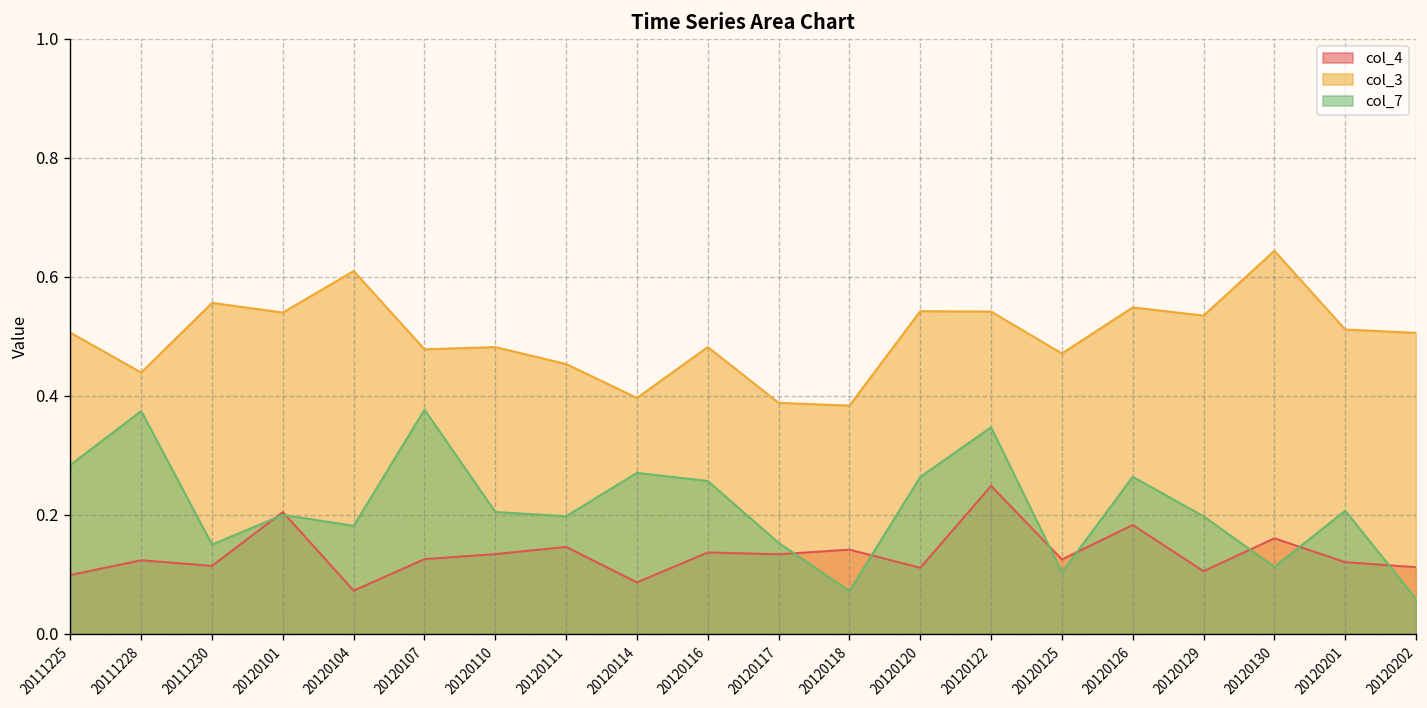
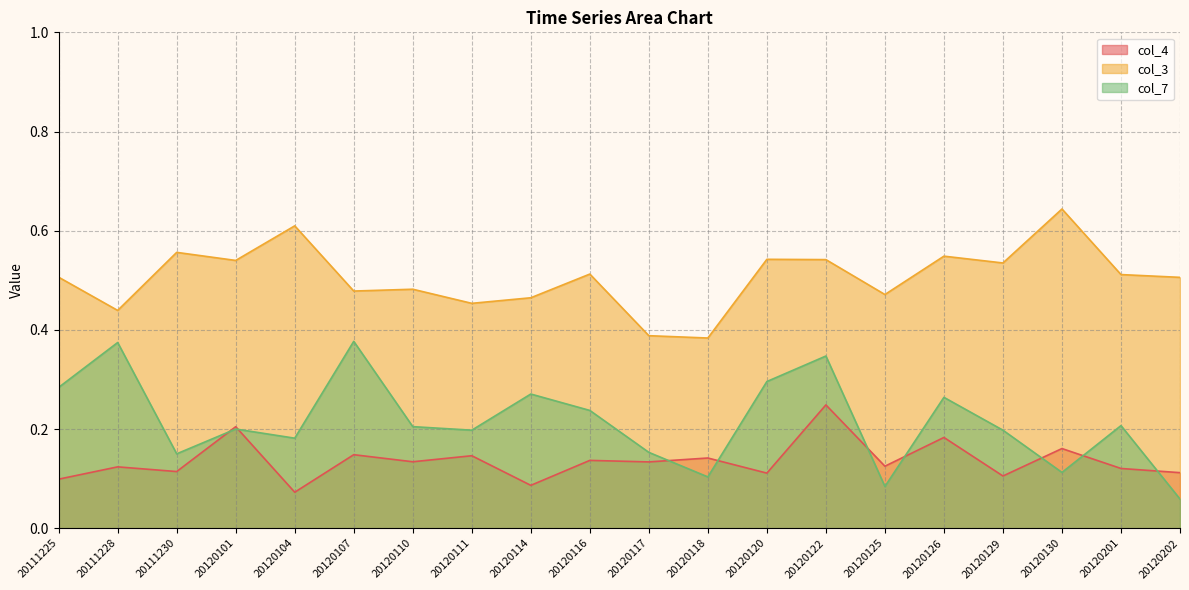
  {
    "col_4": {
      "20111225": 0.10,
      "20111228": 0.12,
      "20111230": 0.11,
      "20120104": 0.07,
-     "20120107": 0.13,
+     "20120107": 0.15,
      "20120110": 0.13,
      "20120111": 0.15,
      "20120114": 0.09,
      "20120116": 0.14,
      "20120117": 0.13,
      "20120118": 0.14,
      "20120120": 0.11,
      "20120122": 0.25,
      "20120125": 0.13,
      "20120126": 0.18,
      "20120129": 0.11,
      "20120130": 0.16,
      "20120201": 0.12,
      "20120202": 0.11
    },
    "col_3": {
      "20111225": 0.51,
      "20111228": 0.44,
      "20111230": 0.56,
      "20120101": 0.54,
      "20120104": 0.61,
      "20120107": 0.48,
      "20120110": 0.48,
      "20120111": 0.45,
-     "20120114": 0.40,
-     "20120116": 0.48,
+     "20120114": 0.46,
+     "20120116": 0.51,
      "20120117": 0.39,
      "20120118": 0.38,
      "20120120": 0.54,
      "20120122": 0.54,
      "20120125": 0.47,
      "20120126": 0.55,
      "20120129": 0.53,
      "20120130": 0.64,
      "20120201": 0.51,
      "20120202": 0.51
    },
    "col_7": {
      "20111225": 0.28,
      "20111228": 0.37,
      "20111230": 0.15,
      "20120104": 0.18,
      "20120107": 0.38,
      "20120110": 0.20,
      "20120111": 0.20,
      "20120114": 0.27,
-     "20120116": 0.26,
+     "20120116": 0.24,
      "20120117": 0.15,
-     "20120118": 0.07,
-     "20120120": 0.26,
+     "20120118": 0.10,
+     "20120120": 0.30,
      "20120122": 0.35,
-     "20120125": 0.10,
+     "20120125": 0.08,
      "20120126": 0.26,
      "20120129": 0.20,
      "20120130": 0.11,
      "20120201": 0.21,
      "20120202": 0.06
    }
  }
